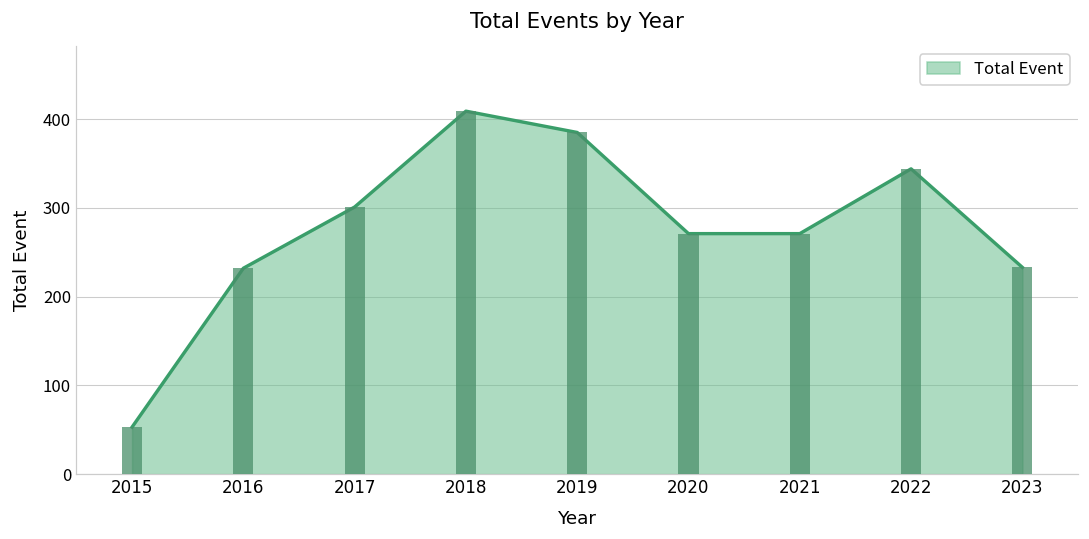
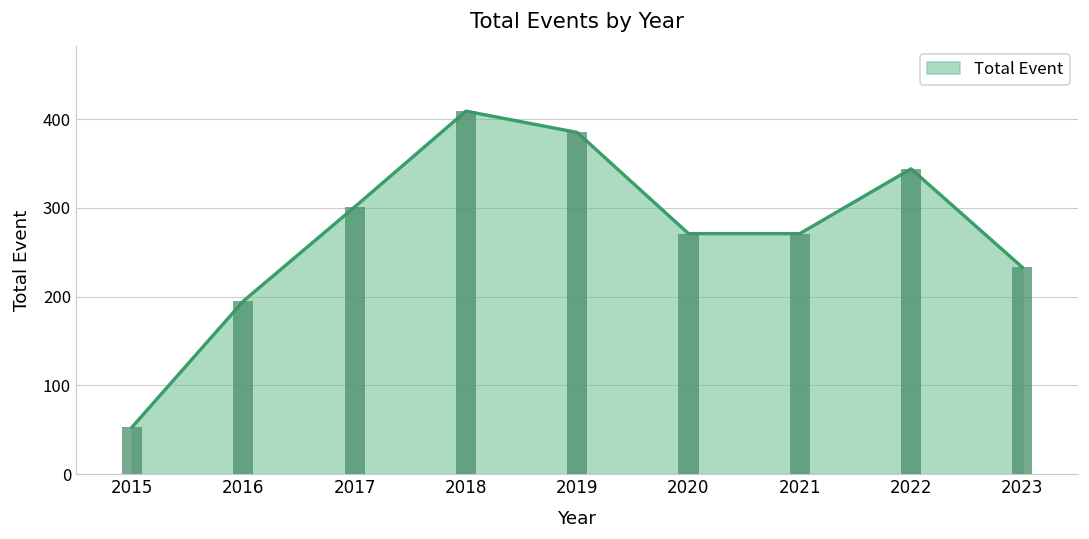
  {
    "2015": 50,
-   "2016": 230,
+   "2016": 200,
    "2017": 300,
    "2018": 410,
    "2019": 390,
    "2020": 270,
    "2021": 270,
    "2022": 340,
    "2023": 230
  }
